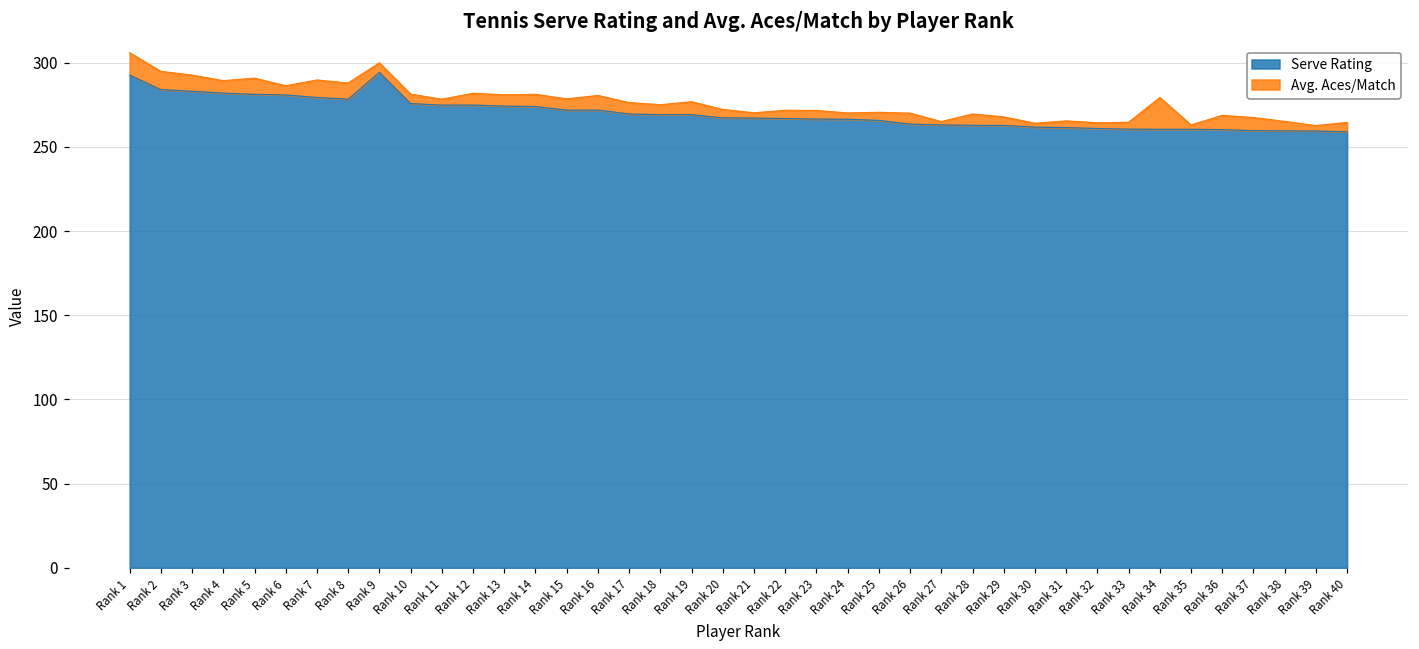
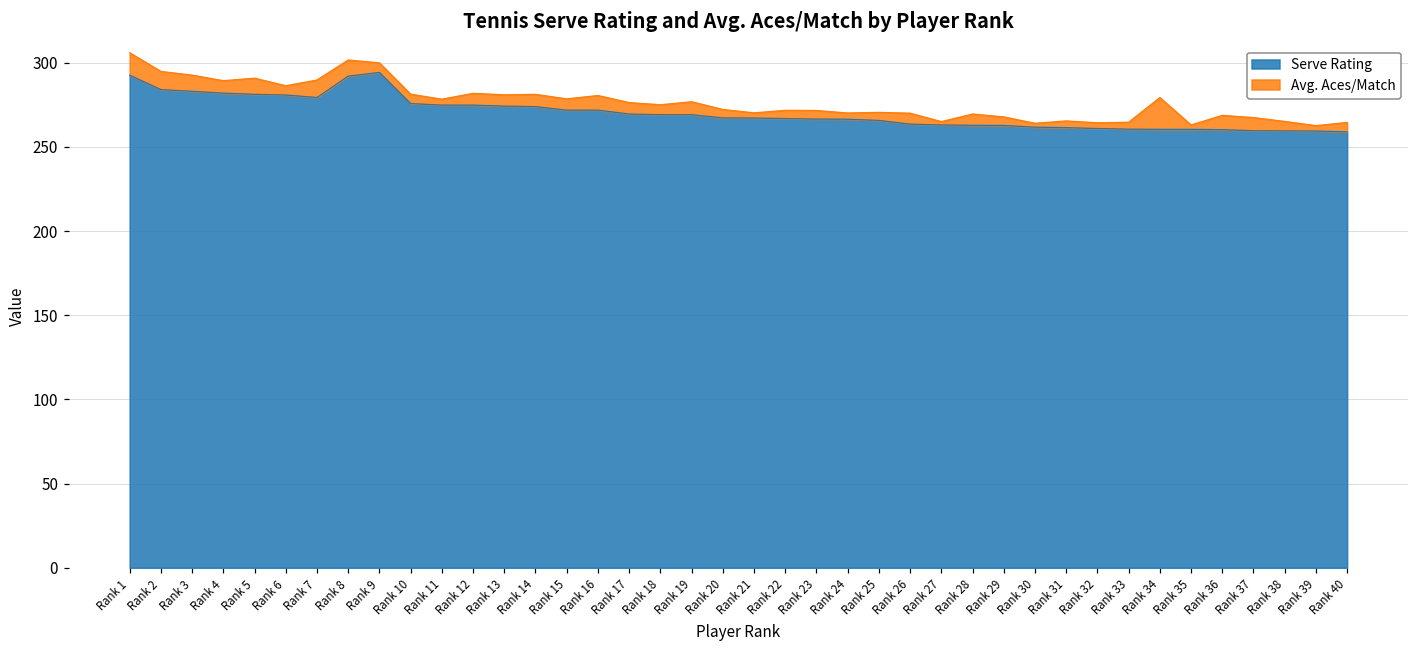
  {
    "Serve Rating": {
      "Rank 1": 293,
      "Rank 2": 284,
      "Rank 3": 283,
      "Rank 4": 282,
      "Rank 5": 281,
      "Rank 6": 281,
      "Rank 7": 279,
-     "Rank 8": 278,
+     "Rank 8": 292,
      "Rank 9": 294,
      "Rank 10": 276,
      "Rank 11": 275,
      "Rank 12": 275,
      "Rank 13": 274,
      "Rank 14": 274,
      "Rank 15": 272,
      "Rank 16": 272,
      "Rank 17": 270,
      "Rank 18": 269,
      "Rank 19": 269,
      "Rank 20": 267,
      "Rank 21": 267,
      "Rank 22": 267,
      "Rank 23": 267,
      "Rank 24": 266,
      "Rank 25": 266,
      "Rank 26": 264,
      "Rank 27": 263,
      "Rank 28": 263,
      "Rank 29": 263,
      "Rank 30": 262,
      "Rank 31": 261,
      "Rank 32": 261,
      "Rank 33": 261,
      "Rank 34": 260,
      "Rank 35": 260,
      "Rank 36": 260,
      "Rank 37": 260,
      "Rank 38": 260,
      "Rank 39": 259,
      "Rank 40": 259
    },
    "Avg. Aces/Match": {
      "Rank 1": 13,
      "Rank 2": 11,
      "Rank 3": 10,
      "Rank 4": 7,
      "Rank 5": 10,
      "Rank 6": 6,
      "Rank 7": 10,
      "Rank 8": 10,
      "Rank 9": 6,
      "Rank 10": 6,
      "Rank 11": 4,
      "Rank 12": 7,
      "Rank 13": 7,
      "Rank 14": 7,
      "Rank 15": 7,
      "Rank 16": 9,
      "Rank 17": 7,
      "Rank 18": 6,
      "Rank 19": 8,
      "Rank 20": 5,
      "Rank 21": 3,
      "Rank 22": 5,
      "Rank 23": 5,
      "Rank 24": 4,
      "Rank 25": 5,
      "Rank 26": 7,
      "Rank 27": 2,
      "Rank 28": 7,
      "Rank 29": 5,
      "Rank 30": 2,
      "Rank 31": 4,
      "Rank 32": 3,
      "Rank 33": 4,
      "Rank 34": 19,
      "Rank 35": 3,
      "Rank 36": 9,
      "Rank 37": 8,
      "Rank 38": 6,
      "Rank 39": 3,
      "Rank 40": 6
    }
  }
